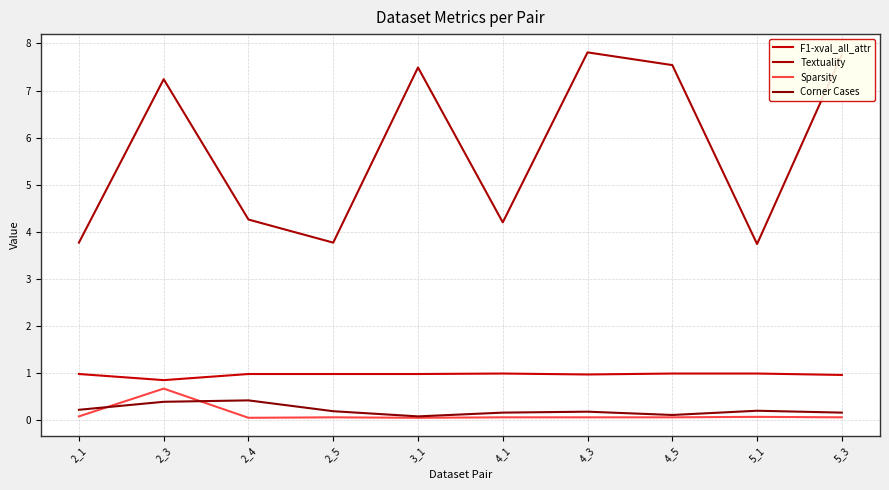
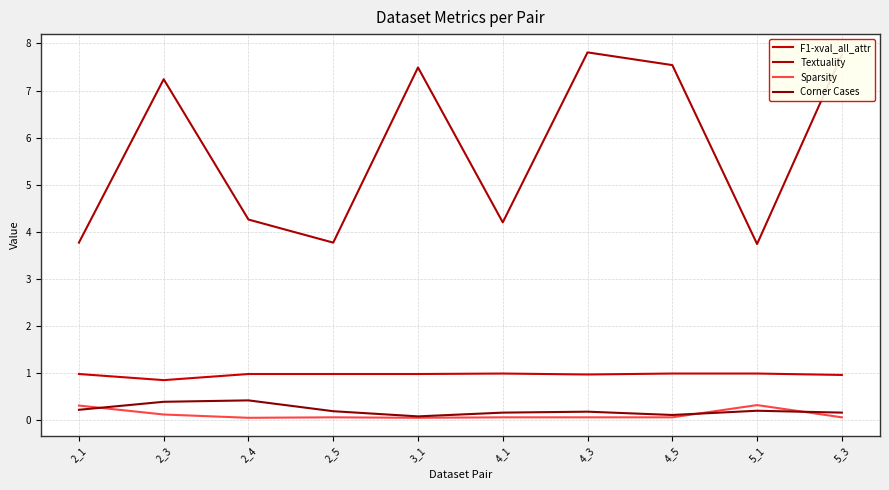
  {
    "Sparsity": {
-     "2_1": 0.1,
-     "2_3": 0.7,
+     "2_1": 0.3,
+     "2_3": 0.1,
      "2_4": 0.1,
      "2_5": 0.1,
      "4_1": 0.1,
      "4_3": 0.1,
-     "5_1": 0.1,
+     "5_1": 0.3,
      "5_3": 0.1
    }
  }
